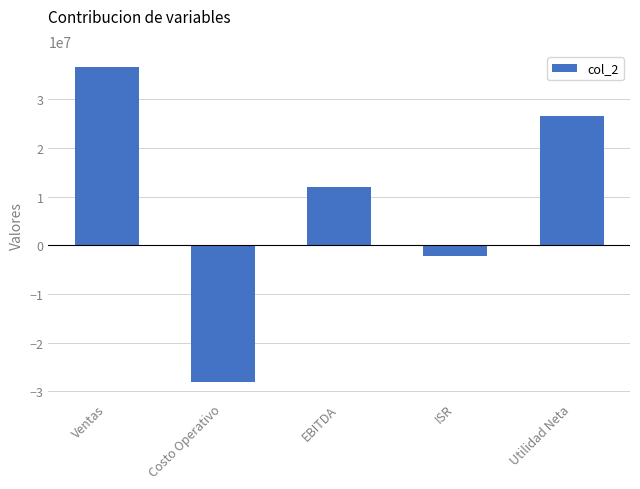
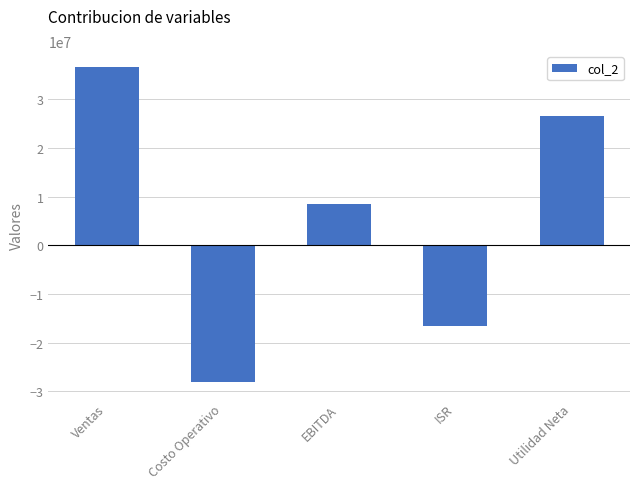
  {
    "Ventas": 37000000,
    "Costo Operativo": -28000000,
-   "EBITDA": 12000000,
-   "ISR": -2000000,
+   "EBITDA": 9000000,
+   "ISR": -17000000,
    "Utilidad Neta": 27000000
  }
